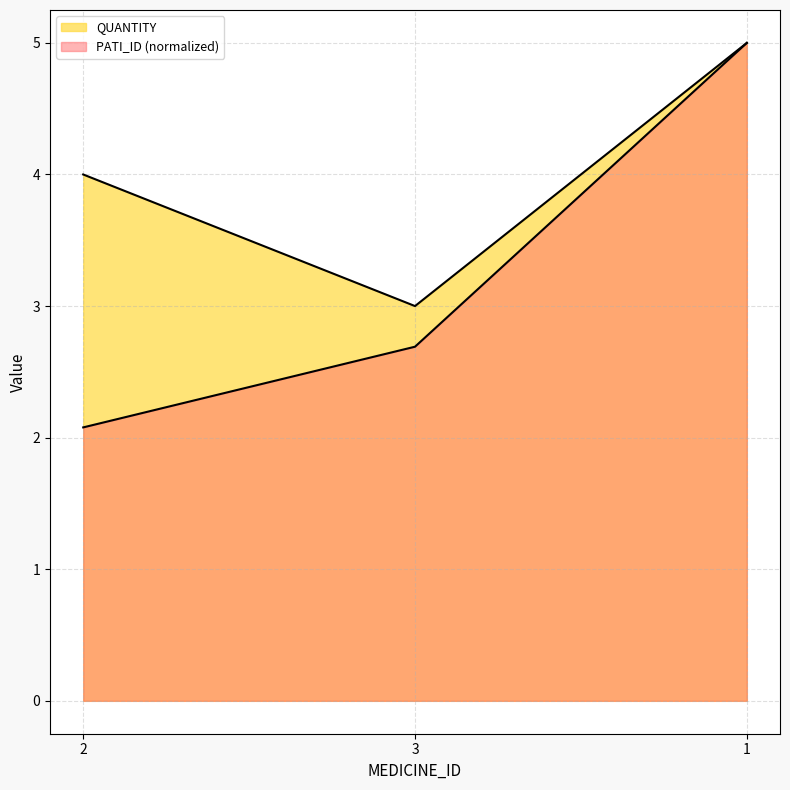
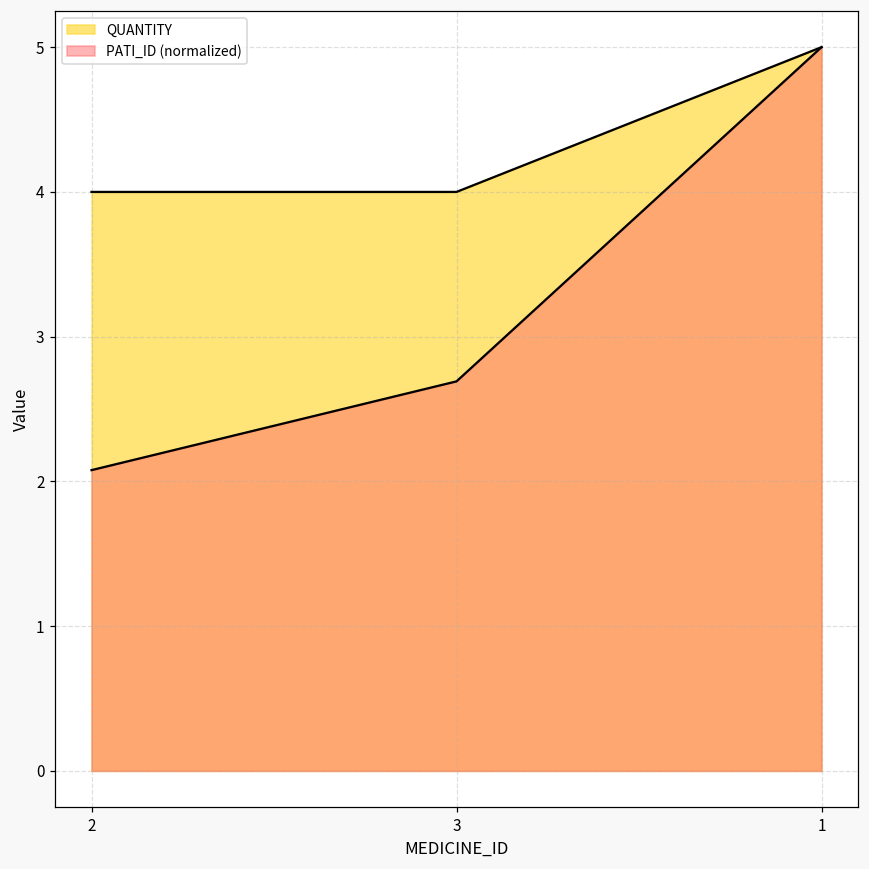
  {
    "QUANTITY": {
      "2": 4,
-     "3": 3
+     "3": 4
    },
    "PATI_ID (normalized)": {
      "2": 2.08,
      "3": 2.69
    }
  }
